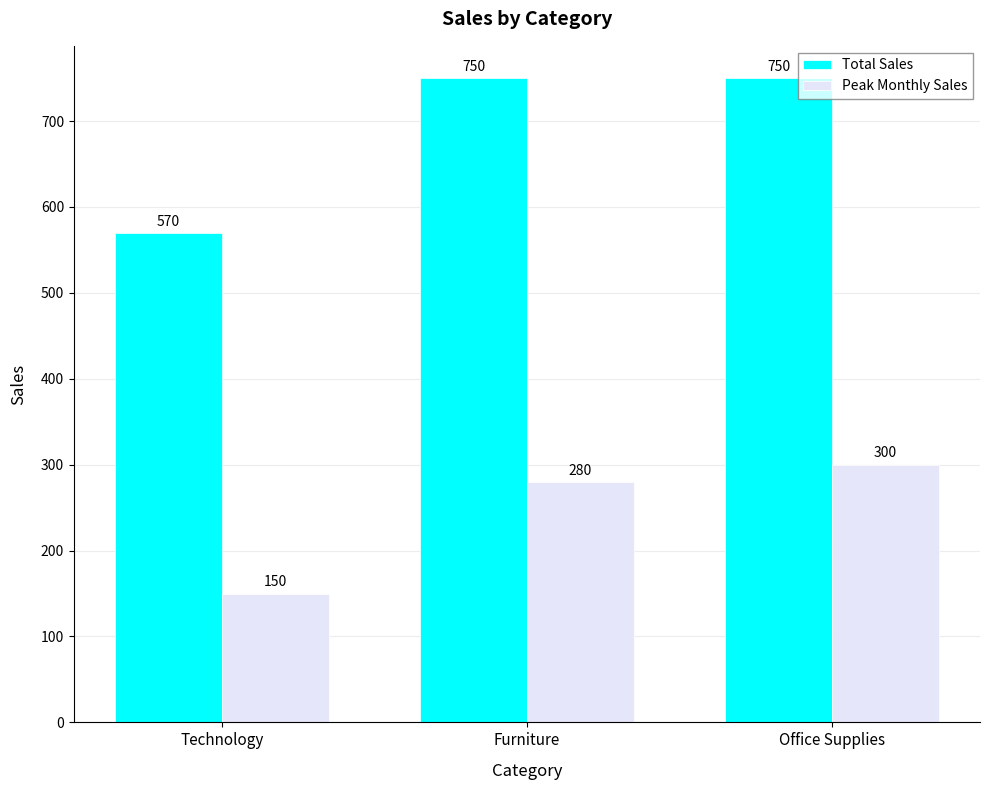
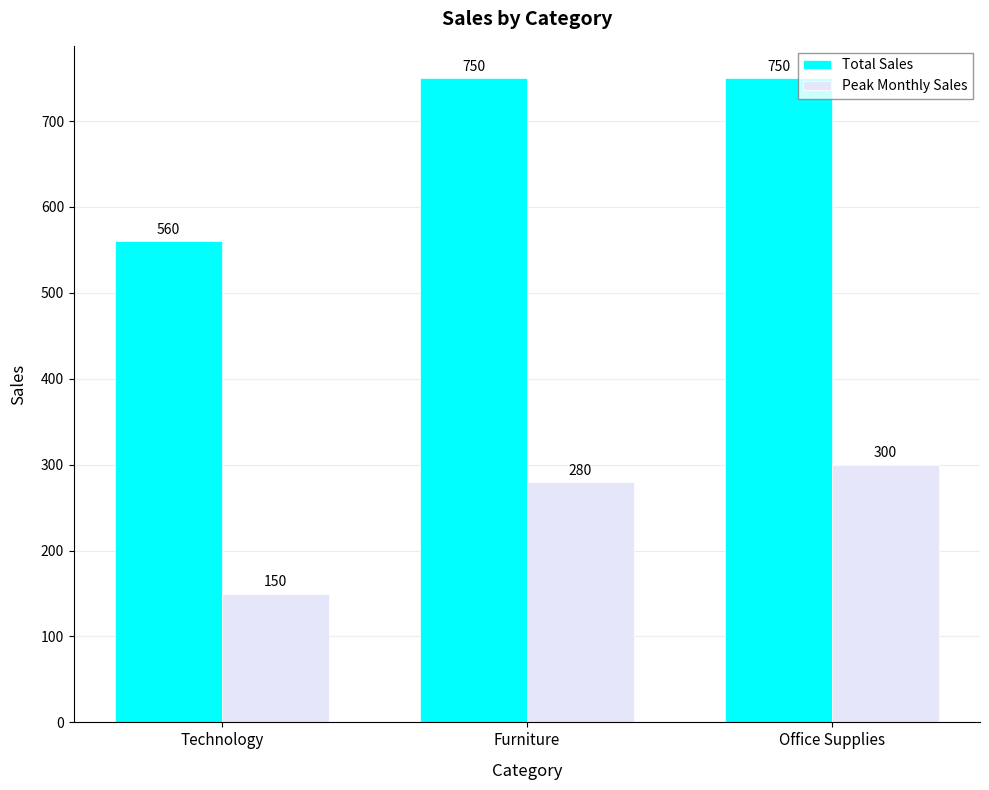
  {
    "Total Sales": {
-     "Technology": 570,
+     "Technology": 560,
      "Furniture": 750,
      "Office Supplies": 750
    },
    "Peak Monthly Sales": {
      "Technology": 150,
      "Furniture": 280,
      "Office Supplies": 300
    }
  }
